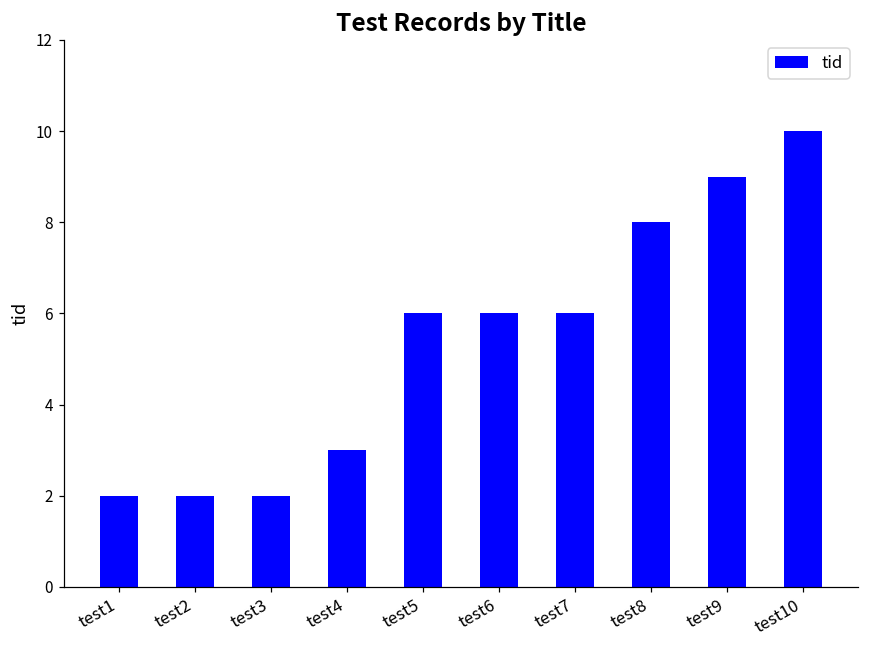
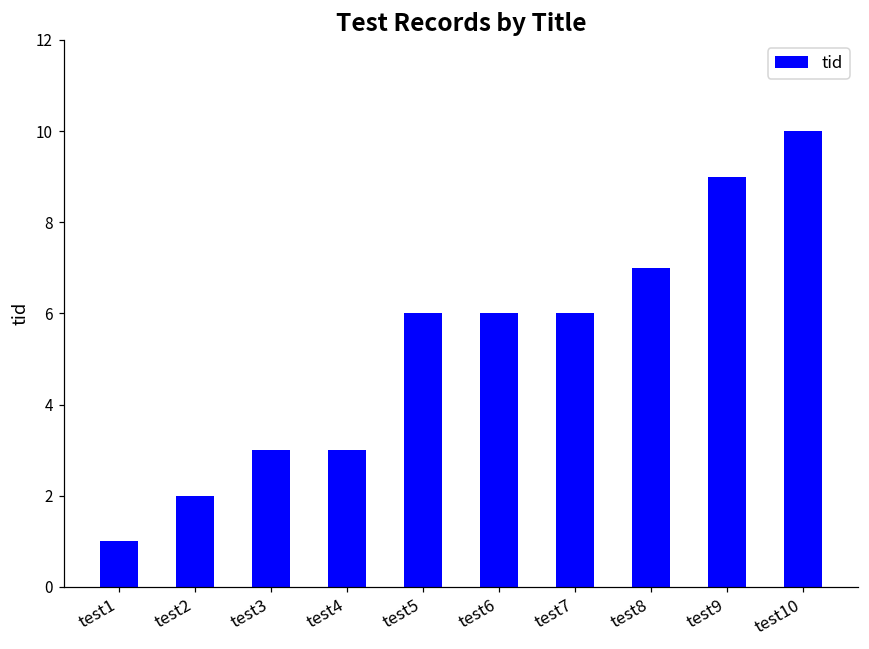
  {
-   "test1": 2,
+   "test1": 1,
    "test2": 2,
-   "test3": 2,
+   "test3": 3,
    "test4": 3,
    "test5": 6,
    "test6": 6,
    "test7": 6,
-   "test8": 8,
+   "test8": 7,
    "test9": 9,
    "test10": 10
  }
